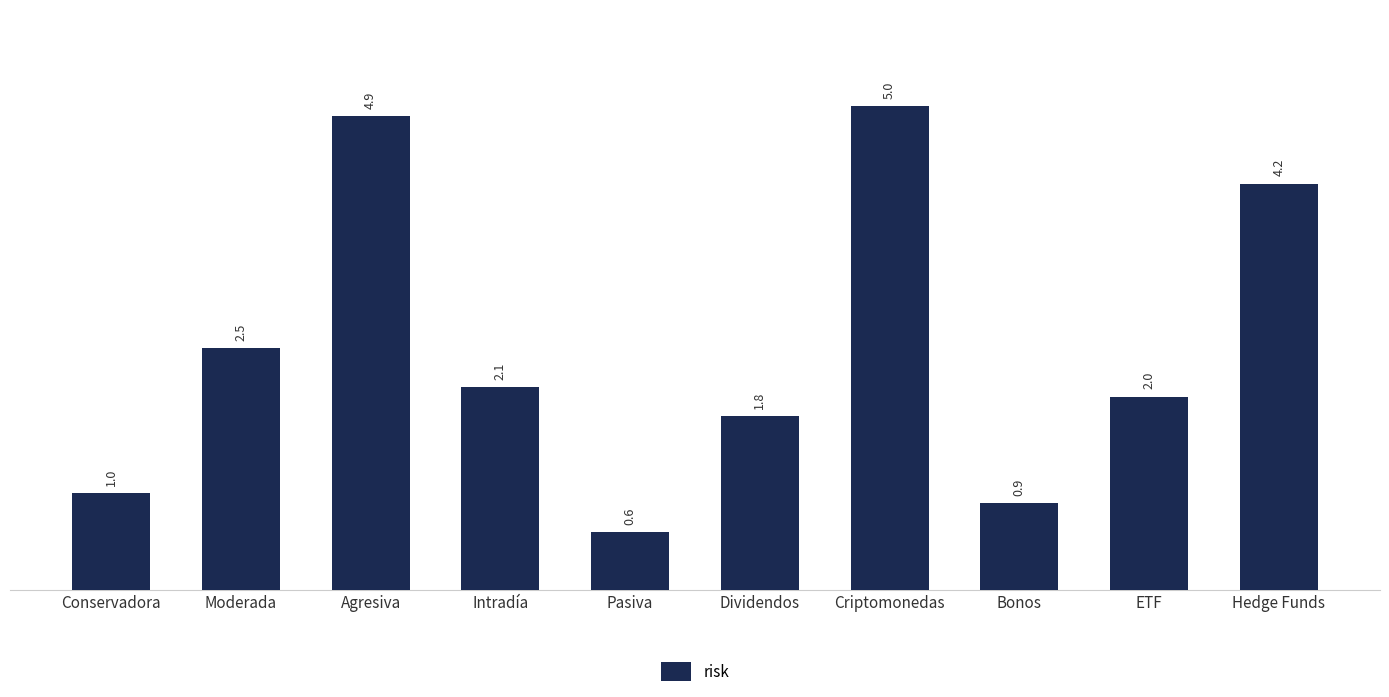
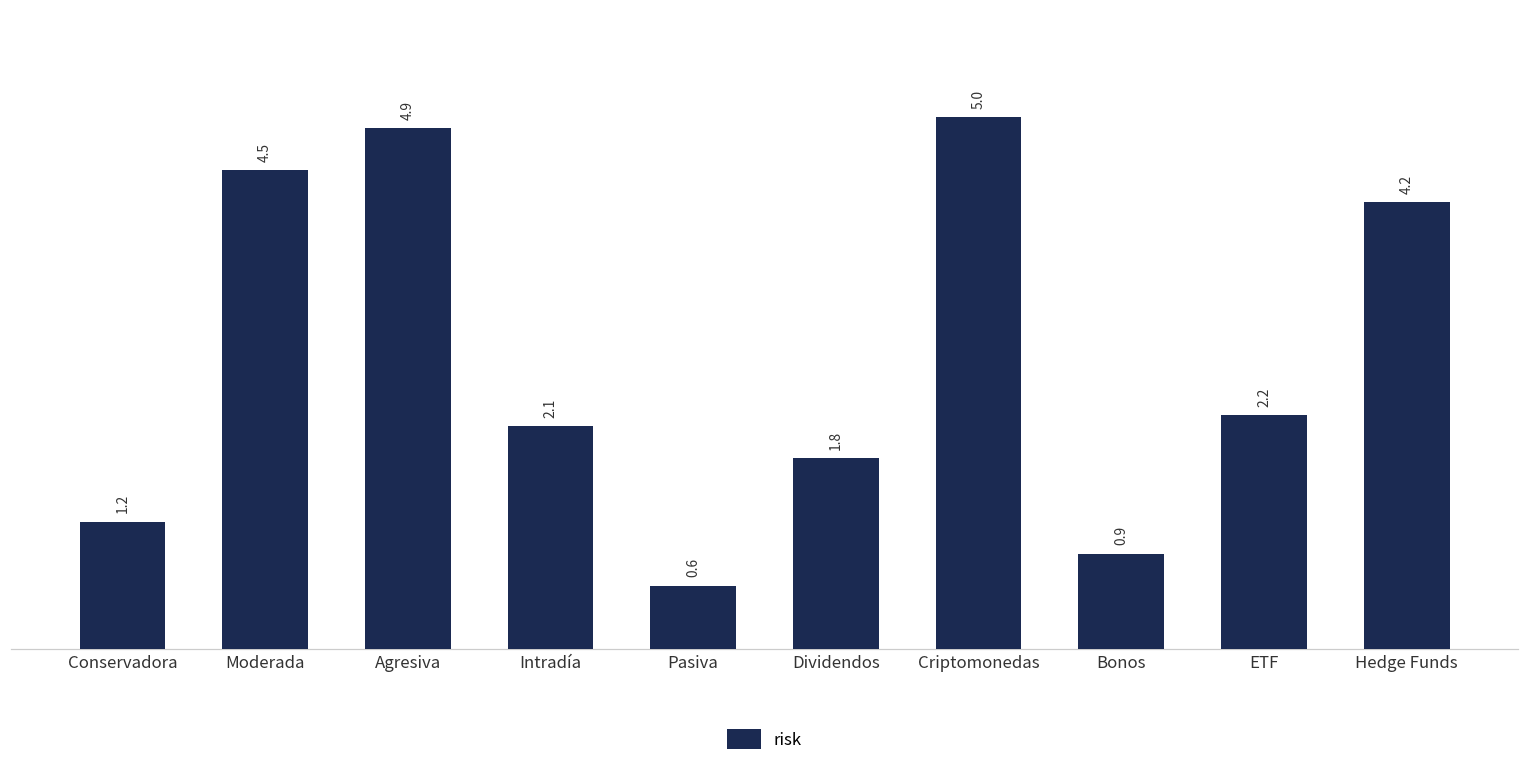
  {
-   "Conservadora": 1.0,
-   "Moderada": 2.5,
+   "Conservadora": 1.2,
+   "Moderada": 4.5,
    "Agresiva": 4.9,
    "Intradía": 2.1,
    "Pasiva": 0.6,
    "Dividendos": 1.8,
    "Criptomonedas": 5.0,
    "Bonos": 0.9,
-   "ETF": 2.0,
+   "ETF": 2.2,
    "Hedge Funds": 4.2
  }
